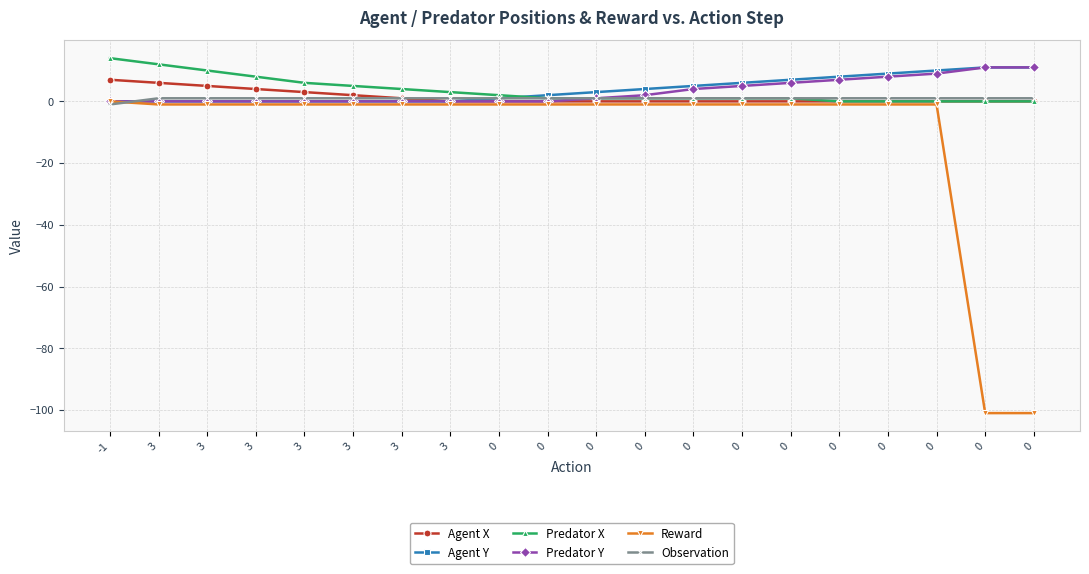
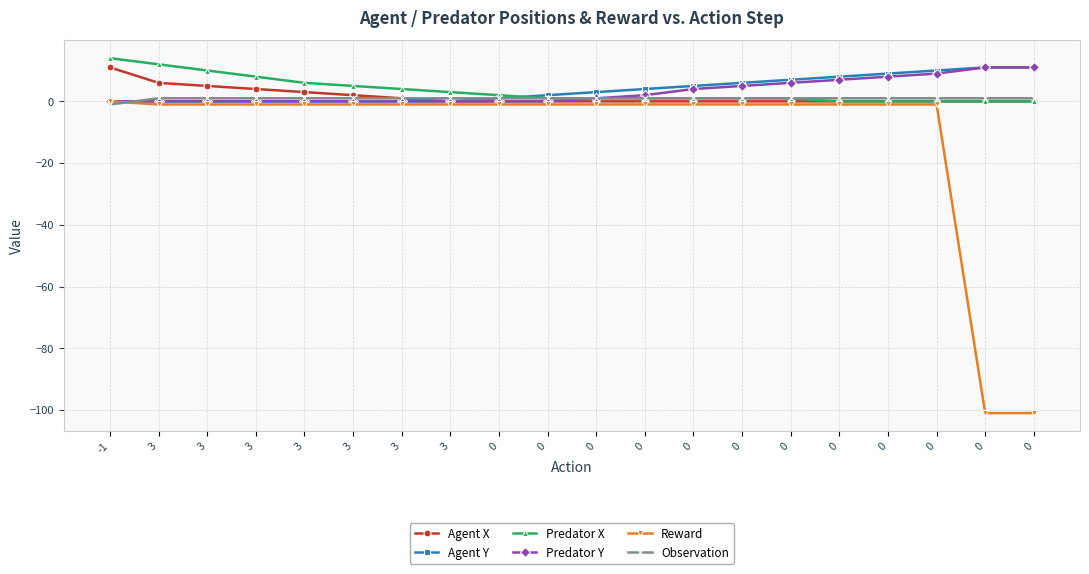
  {
    "Agent X": {
-     "-1": 7
+     "-1": 11
    },
    "Predator X": {
      "-1": 14
    },
    "Observation": {
      "-1": -1
    }
  }
